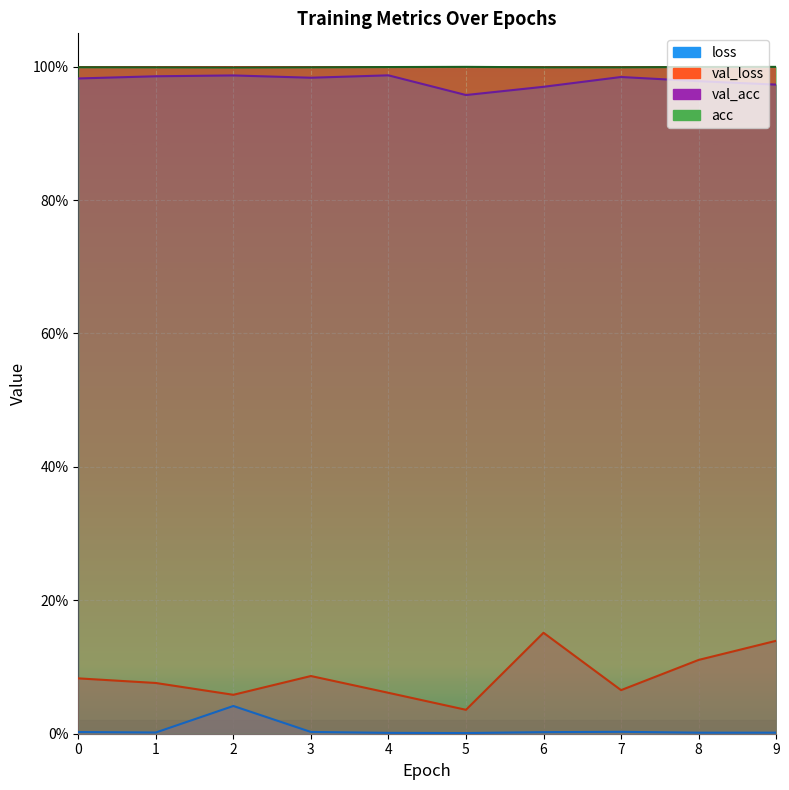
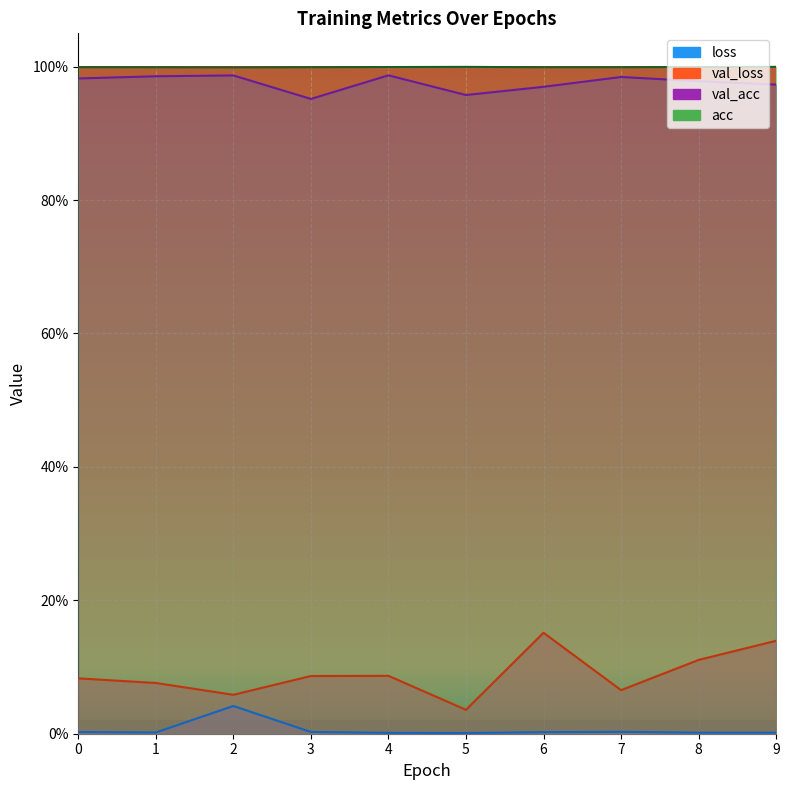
  {
    "loss": {
      "2": "4%"
    },
    "val_loss": {
      "0": "8%",
      "1": "8%",
      "2": "6%",
      "3": "9%",
-     "4": "6%",
+     "4": "9%",
      "5": "4%",
      "6": "15%",
      "7": "7%",
      "8": "11%",
      "9": "14%"
    },
    "val_acc": {
      "0": "98%",
      "1": "99%",
      "2": "99%",
-     "3": "98%",
+     "3": "95%",
      "4": "99%",
      "5": "96%",
      "6": "97%",
      "7": "98%",
      "9": "97%"
    },
    "acc": {
      "0": "100%",
      "1": "100%",
      "2": "100%",
      "3": "100%",
      "4": "100%",
      "5": "100%",
      "6": "100%",
      "7": "100%",
      "9": "100%"
    }
  }
